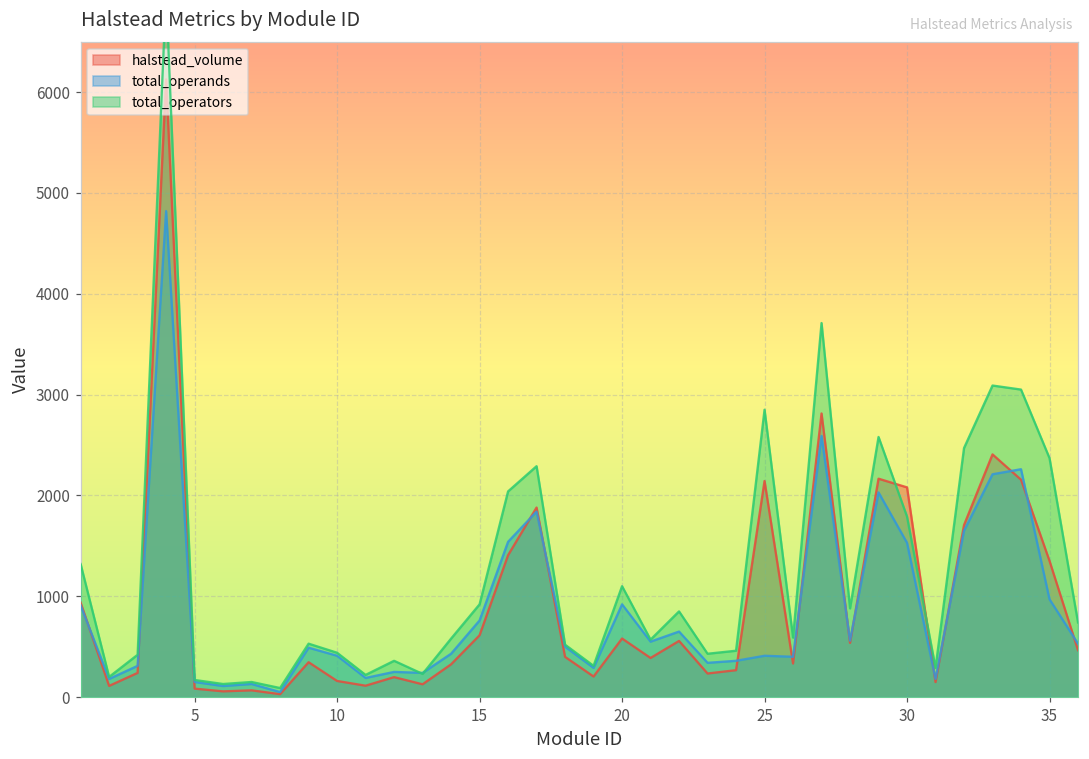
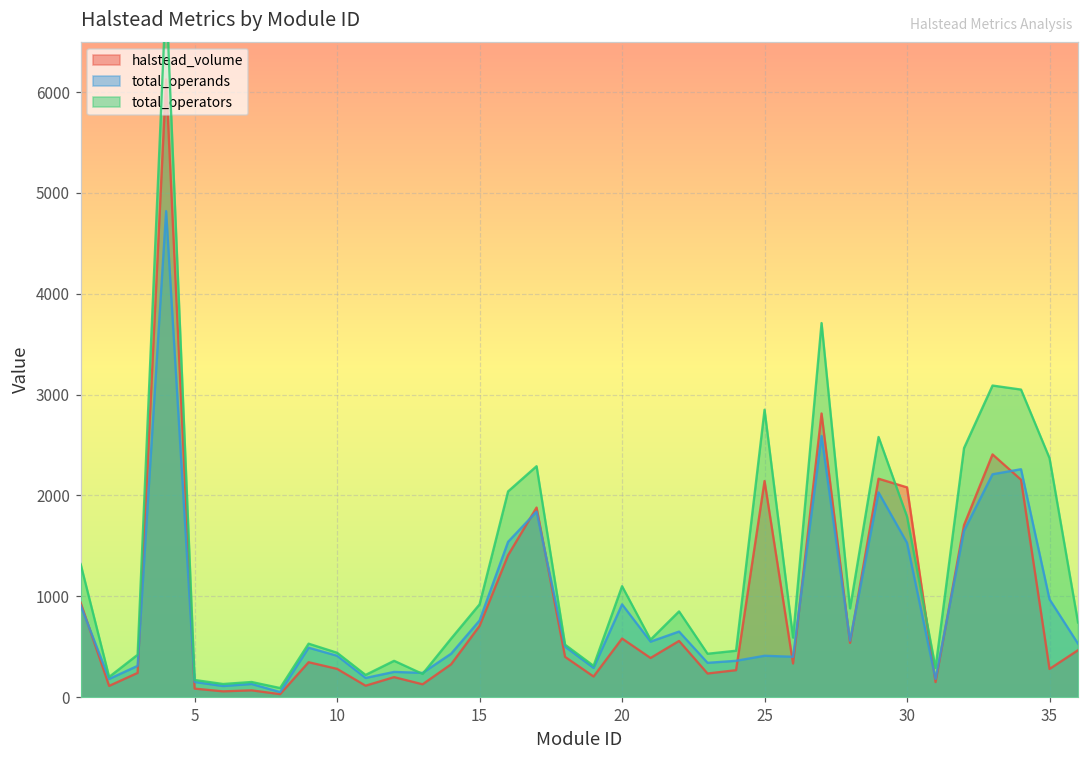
  {
    "halstead_volume": {
      "5": 100,
-     "10": 200,
-     "15": 600,
+     "10": 300,
+     "15": 700,
      "20": 600,
      "25": 2100,
      "30": 2100,
-     "35": 1400
+     "35": 300
    },
    "total_operands": {
      "10": 400,
      "15": 800,
      "20": 900,
      "25": 400,
      "30": 1500,
      "35": 1000
    },
    "total_operators": {
      "10": 400,
      "15": 900,
      "20": 1100,
      "25": 2900,
      "30": 1800,
      "35": 2400
    }
  }
